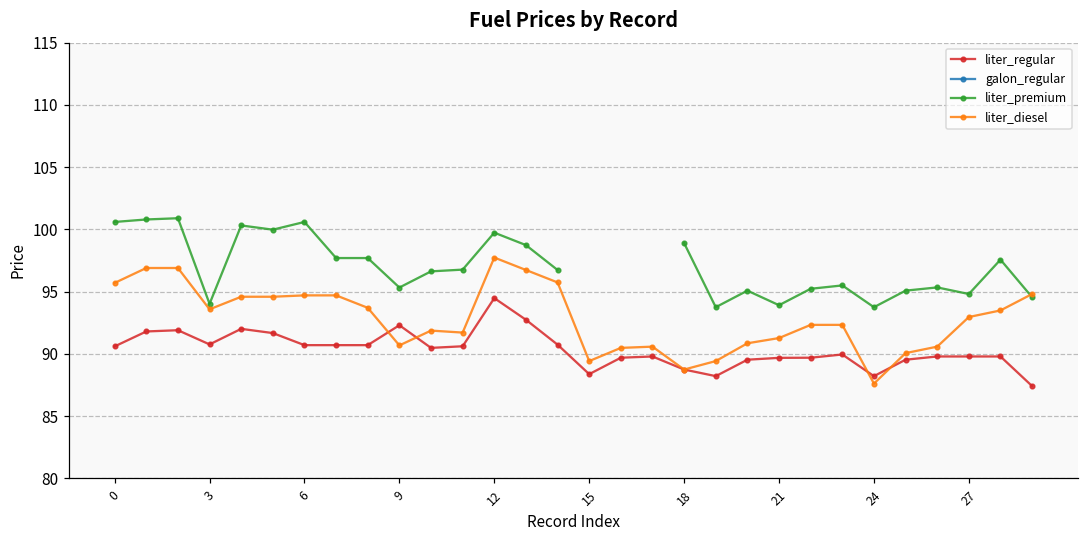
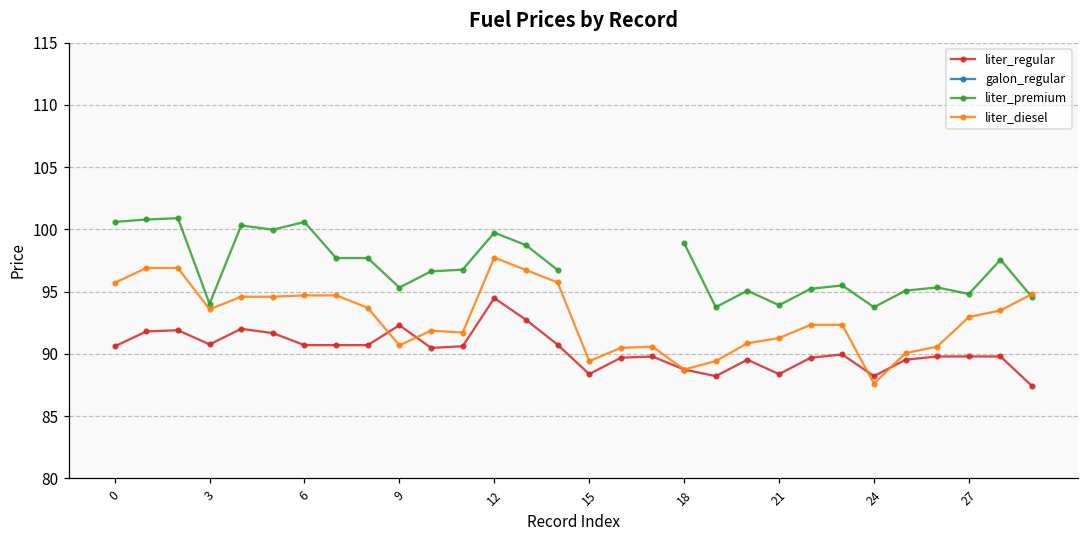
  {
    "liter_regular": {
      "0": 90.6,
      "3": 90.8,
      "6": 90.7,
      "9": 92.3,
      "12": 94.5,
      "15": 88.4,
-     "21": 89.7,
+     "21": 88.4,
      "24": 88.2,
      "27": 89.8
    },
    "liter_premium": {
      "0": 100.6,
      "3": 94.0,
      "6": 100.6,
      "9": 95.3,
      "12": 99.7,
      "18": 98.9,
      "21": 93.9,
      "24": 93.8,
      "27": 94.8
    },
    "liter_diesel": {
      "0": 95.7,
      "3": 93.6,
      "6": 94.7,
      "9": 90.7,
      "12": 97.7,
      "15": 89.4,
      "21": 91.3,
      "24": 87.6,
      "27": 93.0
    }
  }
